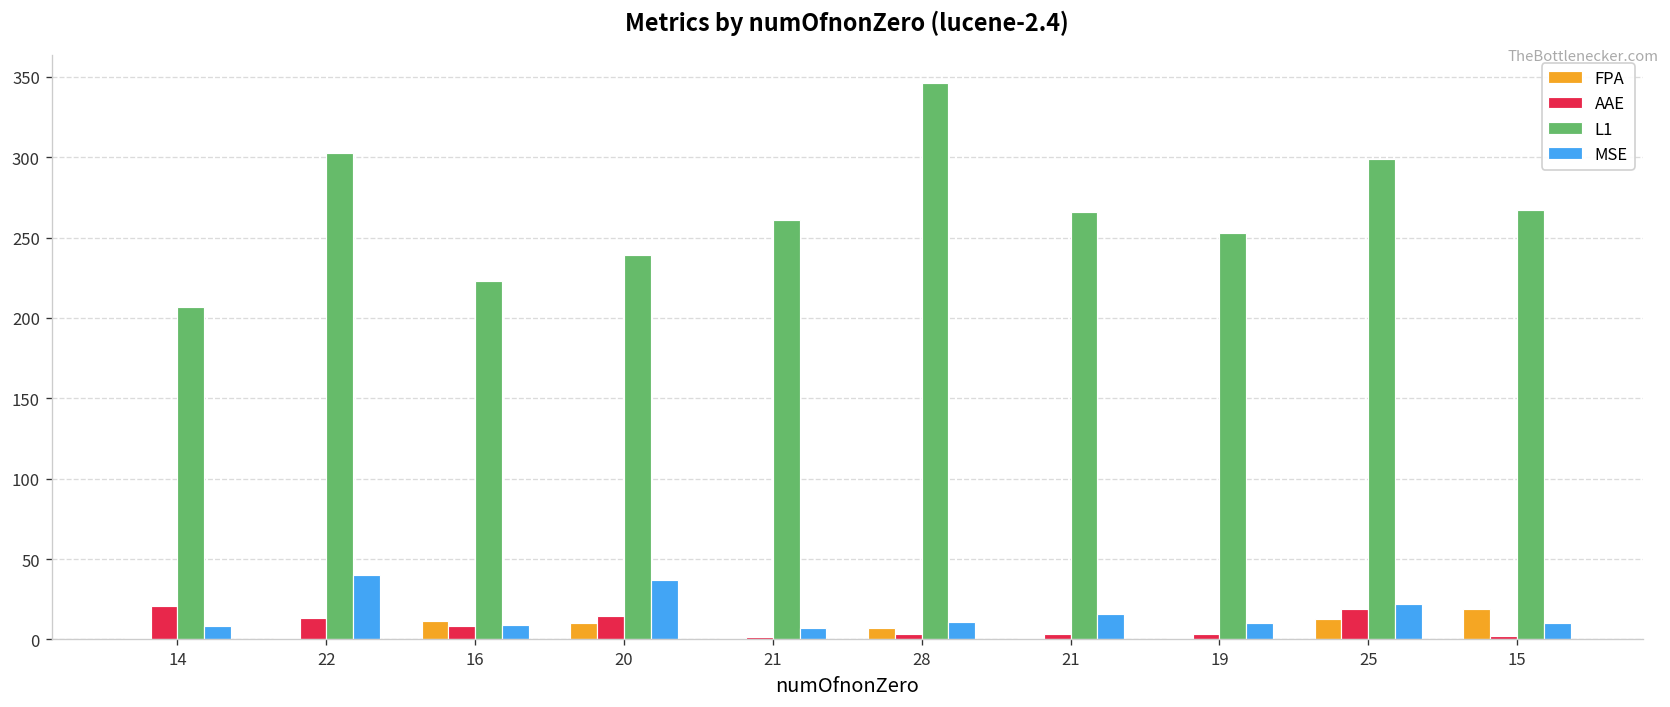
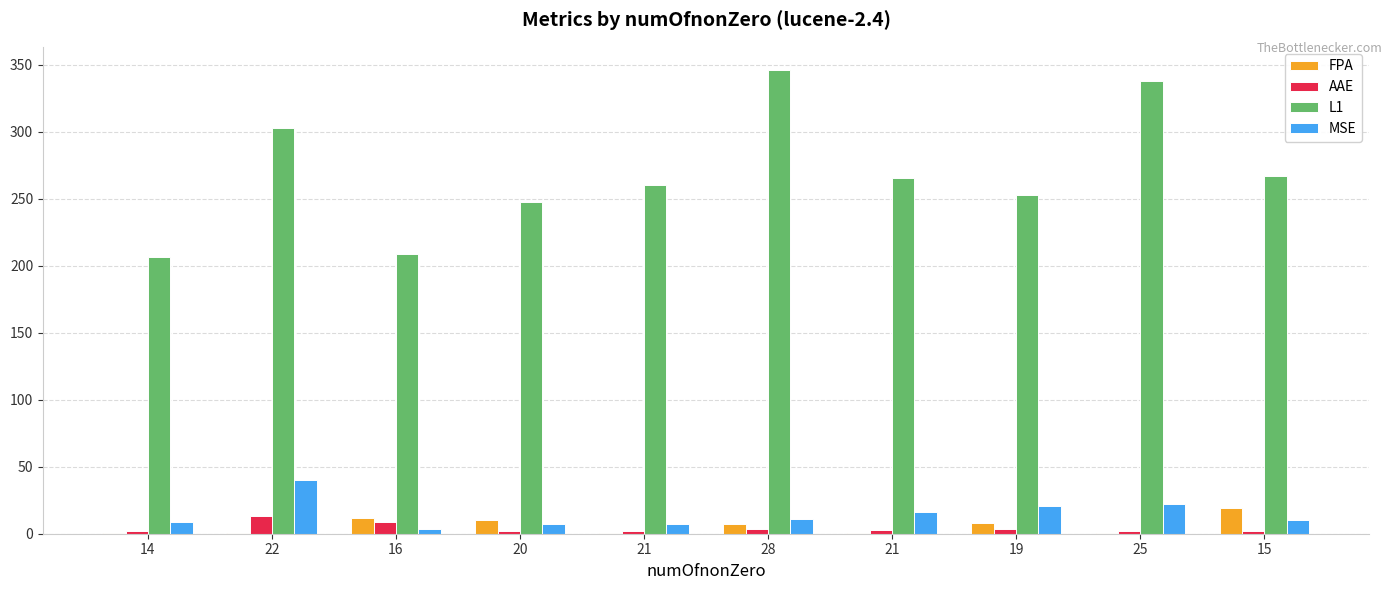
  {
    "FPA": {
      "16": 12,
      "20": 10,
      "28": 7,
-     "19": 1,
-     "25": 13,
+     "19": 8,
+     "25": 1,
      "15": 19
    },
    "AAE": {
-     "14": 21,
+     "14": 2,
      "22": 13,
      "16": 9,
-     "20": 15,
+     "20": 2,
      "28": 3,
      "19": 4,
-     "25": 19,
+     "25": 2,
      "15": 2
    },
    "L1": {
      "14": 207,
      "22": 303,
-     "16": 223,
-     "20": 239,
+     "16": 209,
+     "20": 247,
      "28": 346,
      "19": 253,
-     "25": 299,
+     "25": 338,
      "15": 267
    },
    "MSE": {
      "14": 9,
      "22": 40,
-     "16": 9,
-     "20": 37,
+     "16": 3,
+     "20": 7,
      "28": 11,
-     "19": 10,
+     "19": 20,
      "25": 22,
      "15": 10
    }
  }
